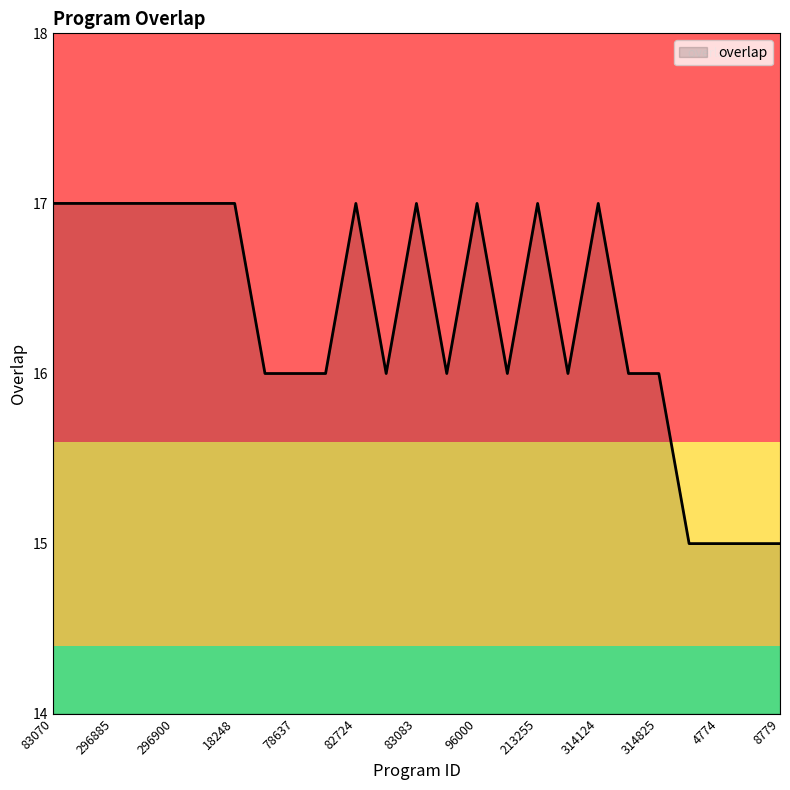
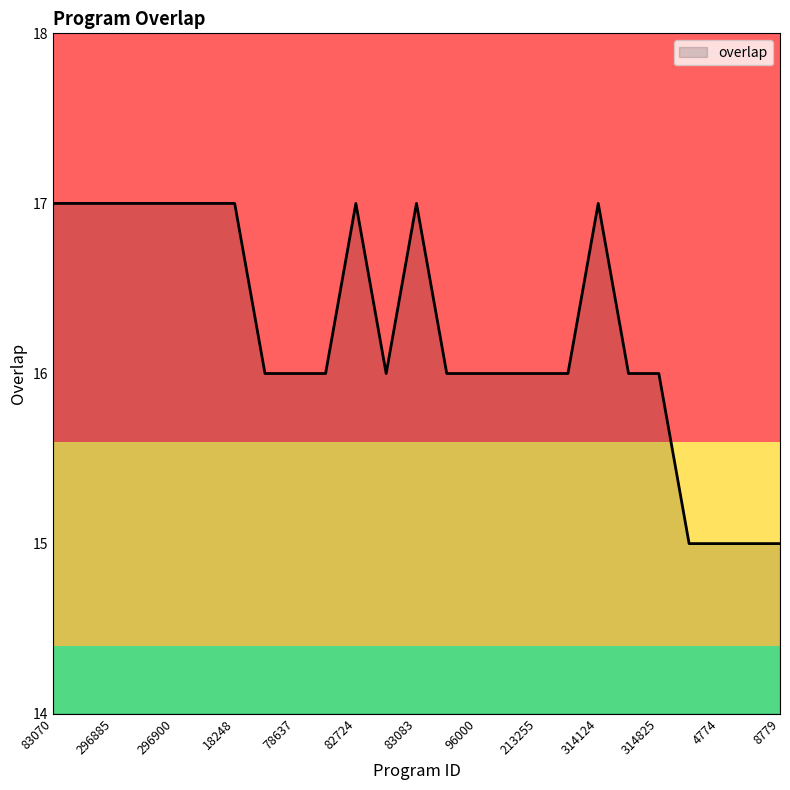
  {
    "83070": 17,
    "296885": 17,
    "296900": 17,
    "18248": 17,
    "78637": 16,
    "82724": 17,
    "83083": 17,
-   "96000": 17,
-   "213255": 17,
+   "96000": 16,
+   "213255": 16,
    "314124": 17,
    "314825": 16,
    "4774": 15,
    "8779": 15
  }
